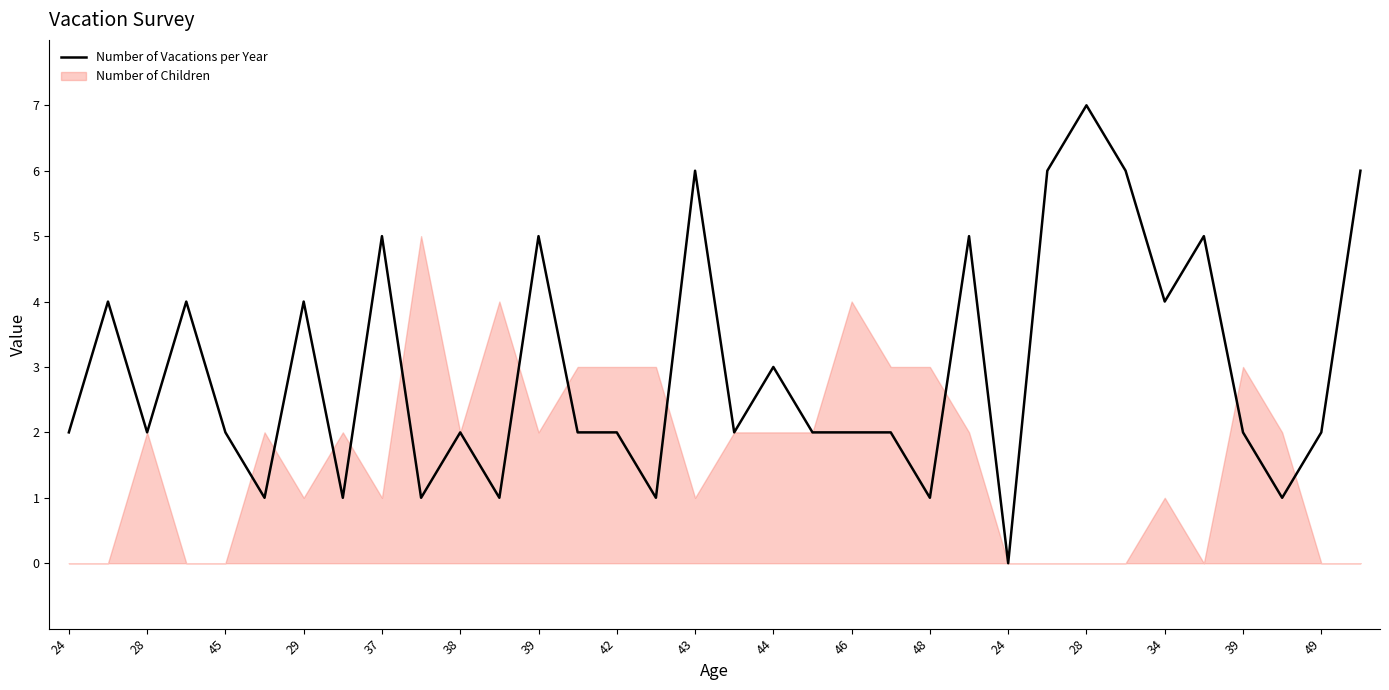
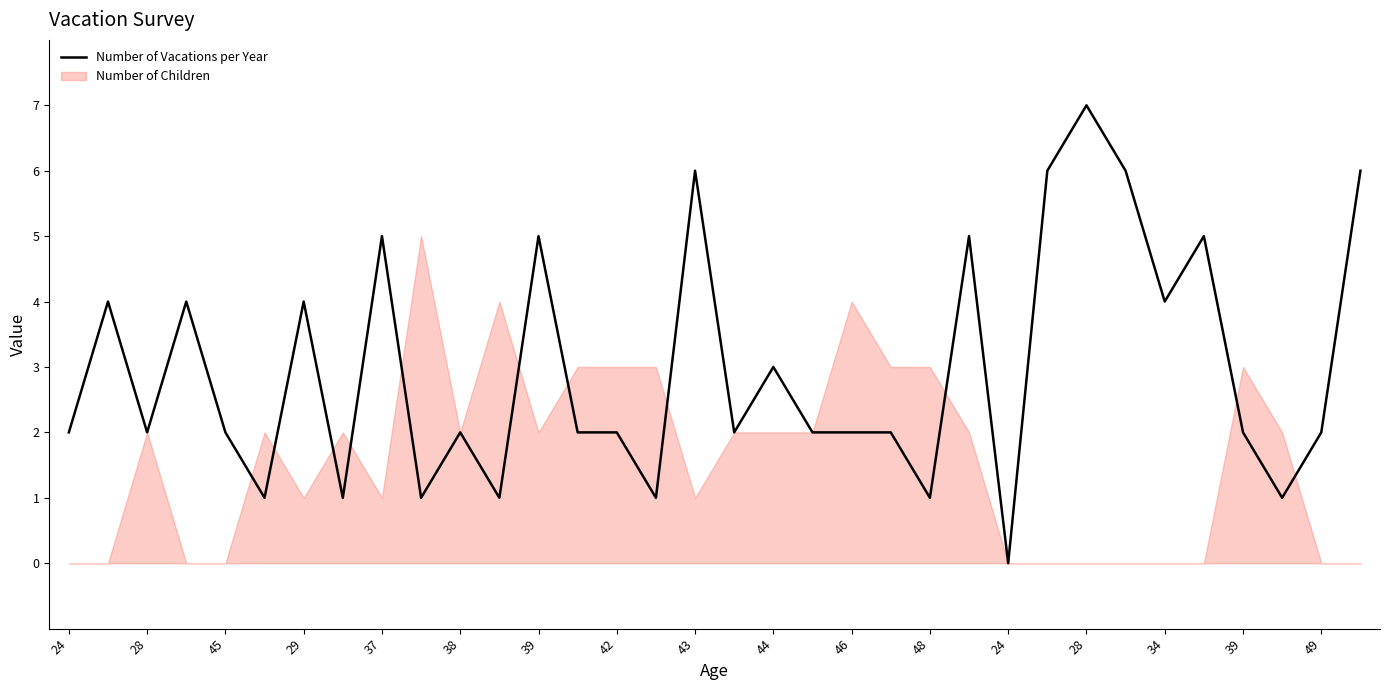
  {
    "Number of Vacations per Year": {
      "29": 4,
      "43": 6,
      "34": 4
    },
    "Number of Children": {
      "29": 1,
      "43": 1,
-     "34": 1
+     "34": 0
    }
  }
